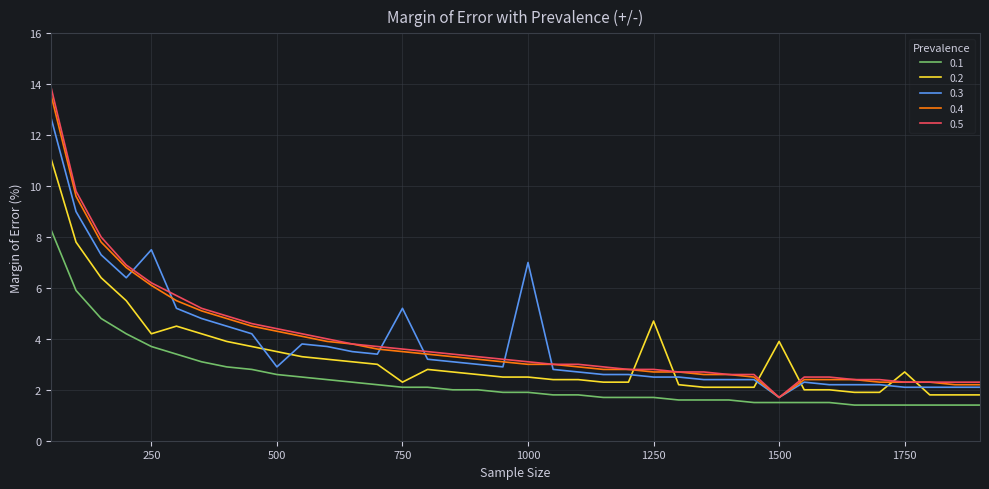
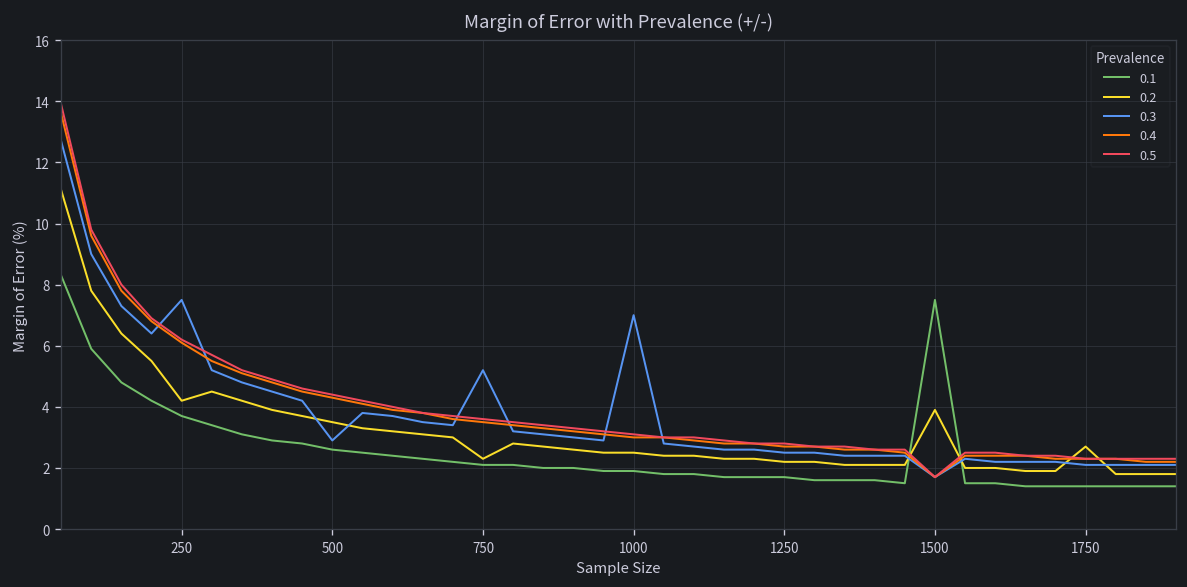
  {
    "0.1": {
      "250": 3.7,
      "500": 2.6,
      "750": 2.1,
      "1000": 1.9,
      "1250": 1.7,
-     "1500": 1.5,
+     "1500": 7.5,
      "1750": 1.4
    },
    "0.2": {
      "250": 4.2,
      "500": 3.5,
      "750": 2.3,
      "1000": 2.5,
-     "1250": 4.7,
+     "1250": 2.2,
      "1500": 3.9,
      "1750": 2.7
    },
    "0.3": {
      "250": 7.5,
      "500": 2.9,
      "750": 5.2,
      "1000": 7.0,
      "1250": 2.5,
      "1750": 2.1
    },
    "0.4": {
      "1250": 2.7
    },
    "0.5": {
      "1250": 2.8
    }
  }
